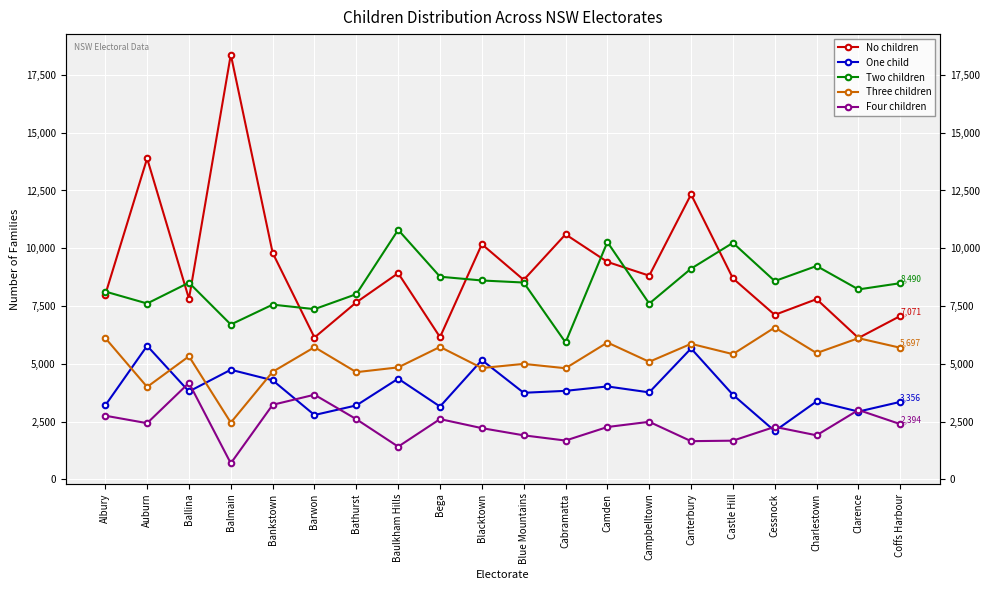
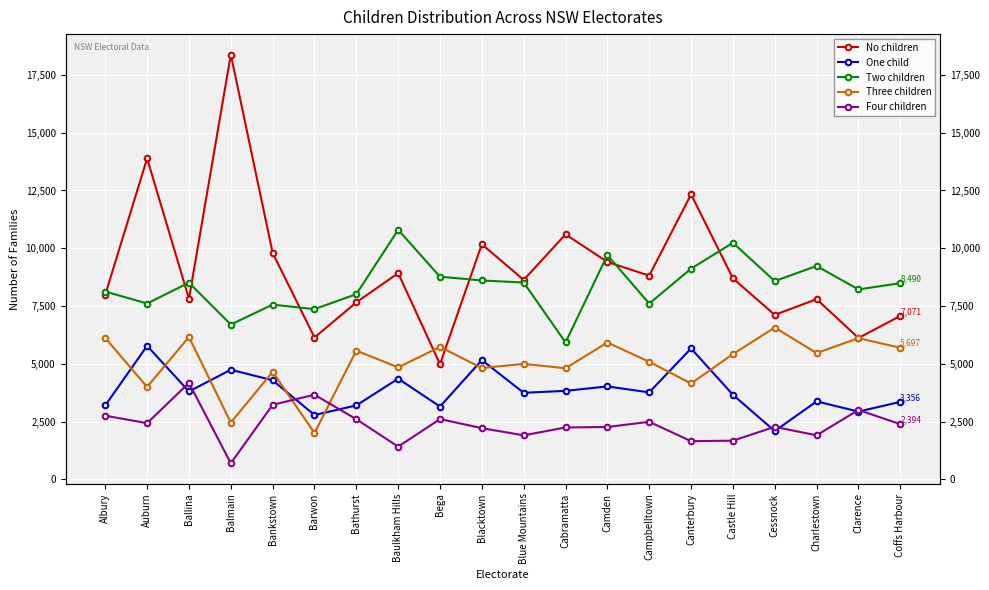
  {
    "No children": {
      "Albury": "8,000",
      "Auburn": "13,900",
      "Ballina": "7,800",
      "Balmain": "18,400",
      "Bankstown": "9,800",
      "Barwon": "6,100",
      "Bathurst": "7,700",
      "Baulkham Hills": "8,900",
-     "Bega": "6,200",
+     "Bega": "5,000",
      "Blacktown": "10,200",
      "Blue Mountains": "8,600",
      "Cabramatta": "10,600",
      "Camden": "9,400",
      "Campbelltown": "8,800",
      "Canterbury": "12,300",
      "Castle Hill": "8,700",
      "Cessnock": "7,100",
      "Charlestown": "7,800"
    },
    "One child": {
      "Coffs Harbour": "3,356"
    },
    "Two children": {
      "Albury": "8,100",
      "Auburn": "7,600",
      "Ballina": "8,500",
      "Balmain": "6,700",
      "Bankstown": "7,600",
      "Barwon": "7,400",
      "Bathurst": "8,000",
      "Baulkham Hills": "10,800",
      "Bega": "8,800",
      "Blacktown": "8,600",
      "Blue Mountains": "8,500",
      "Cabramatta": "5,900",
-     "Camden": "10,300",
+     "Camden": "9,700",
      "Campbelltown": "7,600",
      "Canterbury": "9,100",
      "Castle Hill": "10,200",
      "Cessnock": "8,600",
      "Charlestown": "9,200",
      "Clarence": "8,200"
    },
    "Three children": {
      "Albury": "6,100",
      "Auburn": "4,000",
-     "Ballina": "5,300",
+     "Ballina": "6,200",
      "Balmain": "2,500",
      "Bankstown": "4,700",
-     "Barwon": "5,700",
-     "Bathurst": "4,600",
+     "Barwon": "2,000",
+     "Bathurst": "5,600",
      "Baulkham Hills": "4,800",
      "Bega": "5,700",
      "Blacktown": "4,800",
      "Blue Mountains": "5,000",
      "Cabramatta": "4,800",
      "Camden": "5,900",
      "Campbelltown": "5,100",
-     "Canterbury": "5,900",
+     "Canterbury": "4,200",
      "Castle Hill": "5,400",
      "Cessnock": "6,600",
      "Charlestown": "5,500"
    },
    "Four children": {
      "Albury": "2,800",
      "Auburn": "2,400",
      "Ballina": "4,200",
      "Balmain": "700",
      "Bankstown": "3,200",
      "Barwon": "3,700",
      "Bathurst": "2,600",
      "Baulkham Hills": "1,400",
      "Bega": "2,600",
      "Blacktown": "2,200",
      "Blue Mountains": "1,900",
-     "Cabramatta": "1,700",
+     "Cabramatta": "2,200",
      "Camden": "2,300",
      "Campbelltown": "2,500",
      "Canterbury": "1,700",
      "Castle Hill": "1,700",
      "Cessnock": "2,300",
      "Charlestown": "1,900"
    }
  }
